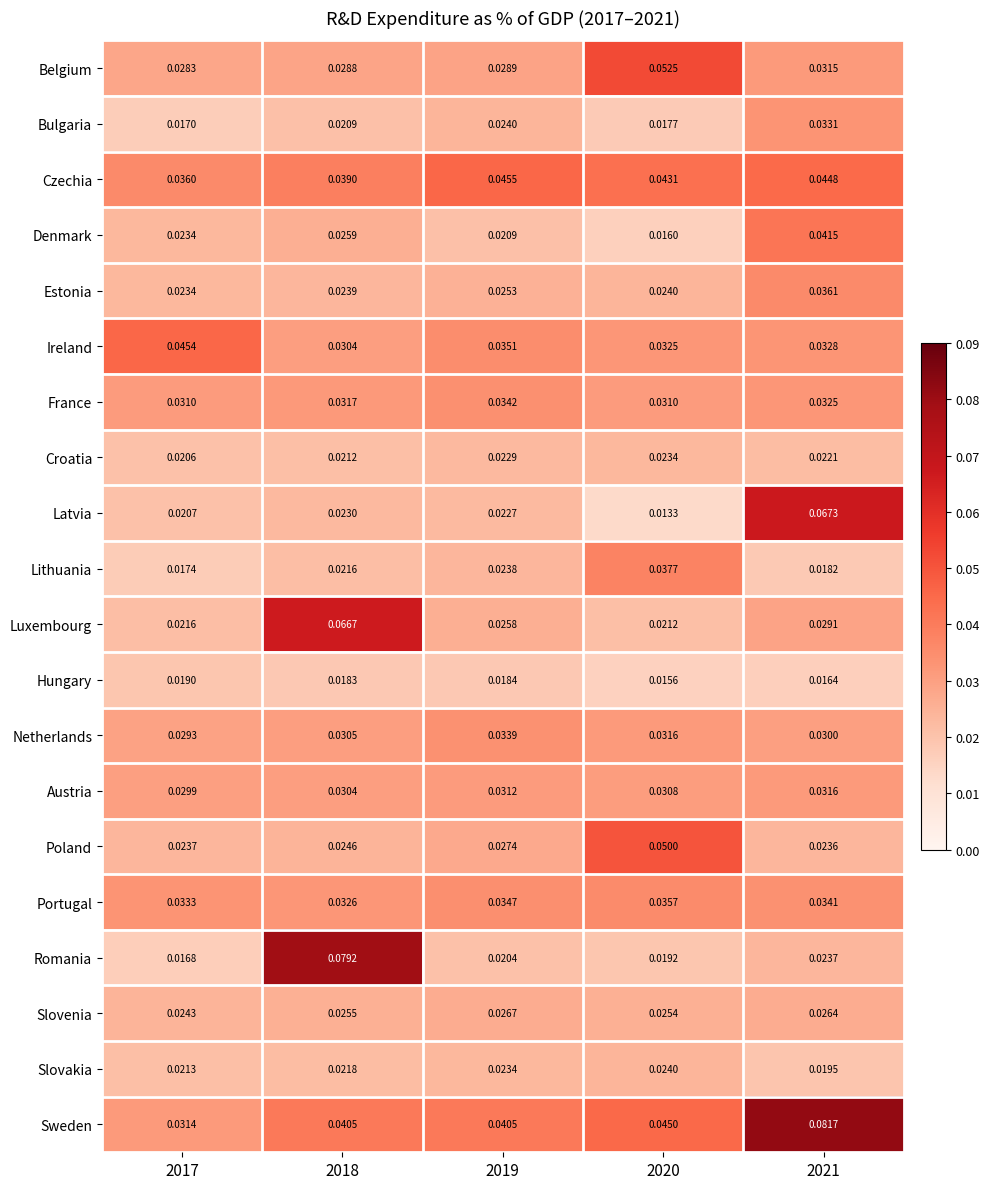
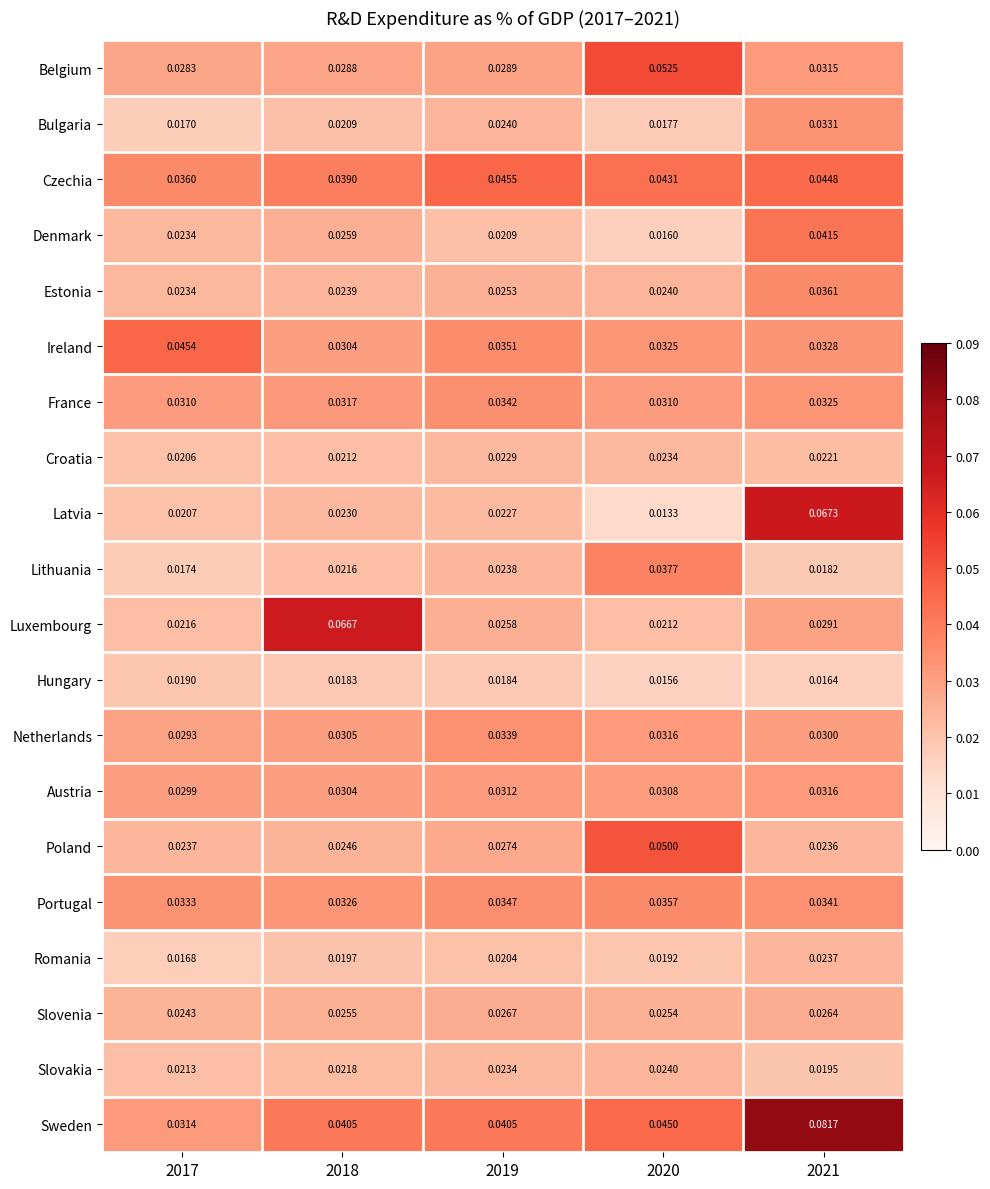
  {
    "Belgium": {
      "2017": 0.0283,
      "2018": 0.0288,
      "2019": 0.0289,
      "2020": 0.0525,
      "2021": 0.0315
    },
    "Bulgaria": {
      "2017": 0.0170,
      "2018": 0.0209,
      "2019": 0.0240,
      "2020": 0.0177,
      "2021": 0.0331
    },
    "Czechia": {
      "2017": 0.0360,
      "2018": 0.0390,
      "2019": 0.0455,
      "2020": 0.0431,
      "2021": 0.0448
    },
    "Denmark": {
      "2017": 0.0234,
      "2018": 0.0259,
      "2019": 0.0209,
      "2020": 0.0160,
      "2021": 0.0415
    },
    "Estonia": {
      "2017": 0.0234,
      "2018": 0.0239,
      "2019": 0.0253,
      "2020": 0.0240,
      "2021": 0.0361
    },
    "Ireland": {
      "2017": 0.0454,
      "2018": 0.0304,
      "2019": 0.0351,
      "2020": 0.0325,
      "2021": 0.0328
    },
    "France": {
      "2017": 0.0310,
      "2018": 0.0317,
      "2019": 0.0342,
      "2020": 0.0310,
      "2021": 0.0325
    },
    "Croatia": {
      "2017": 0.0206,
      "2018": 0.0212,
      "2019": 0.0229,
      "2020": 0.0234,
      "2021": 0.0221
    },
    "Latvia": {
      "2017": 0.0207,
      "2018": 0.0230,
      "2019": 0.0227,
      "2020": 0.0133,
      "2021": 0.0673
    },
    "Lithuania": {
      "2017": 0.0174,
      "2018": 0.0216,
      "2019": 0.0238,
      "2020": 0.0377,
      "2021": 0.0182
    },
    "Luxembourg": {
      "2017": 0.0216,
      "2018": 0.0667,
      "2019": 0.0258,
      "2020": 0.0212,
      "2021": 0.0291
    },
    "Hungary": {
      "2017": 0.0190,
      "2018": 0.0183,
      "2019": 0.0184,
      "2020": 0.0156,
      "2021": 0.0164
    },
    "Netherlands": {
      "2017": 0.0293,
      "2018": 0.0305,
      "2019": 0.0339,
      "2020": 0.0316,
      "2021": 0.0300
    },
    "Austria": {
      "2017": 0.0299,
      "2018": 0.0304,
      "2019": 0.0312,
      "2020": 0.0308,
      "2021": 0.0316
    },
    "Poland": {
      "2017": 0.0237,
      "2018": 0.0246,
      "2019": 0.0274,
      "2020": 0.0500,
      "2021": 0.0236
    },
    "Portugal": {
      "2017": 0.0333,
      "2018": 0.0326,
      "2019": 0.0347,
      "2020": 0.0357,
      "2021": 0.0341
    },
    "Romania": {
      "2017": 0.0168,
-     "2018": 0.0792,
+     "2018": 0.0197,
      "2019": 0.0204,
      "2020": 0.0192,
      "2021": 0.0237
    },
    "Slovenia": {
      "2017": 0.0243,
      "2018": 0.0255,
      "2019": 0.0267,
      "2020": 0.0254,
      "2021": 0.0264
    },
    "Slovakia": {
      "2017": 0.0213,
      "2018": 0.0218,
      "2019": 0.0234,
      "2020": 0.0240,
      "2021": 0.0195
    },
    "Sweden": {
      "2017": 0.0314,
      "2018": 0.0405,
      "2019": 0.0405,
      "2020": 0.0450,
      "2021": 0.0817
    }
  }
